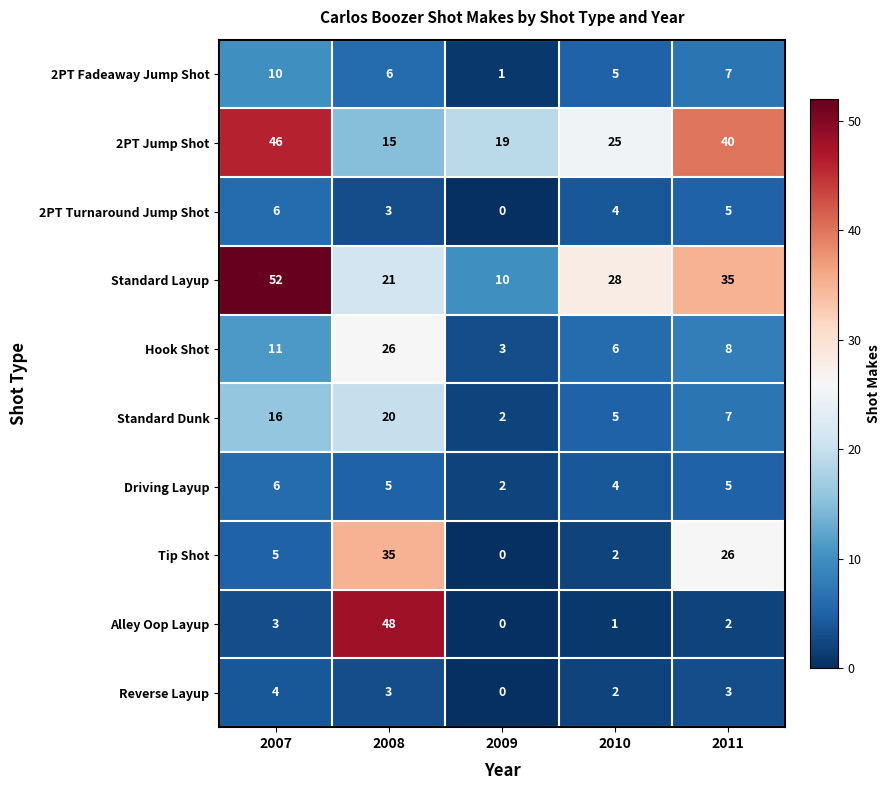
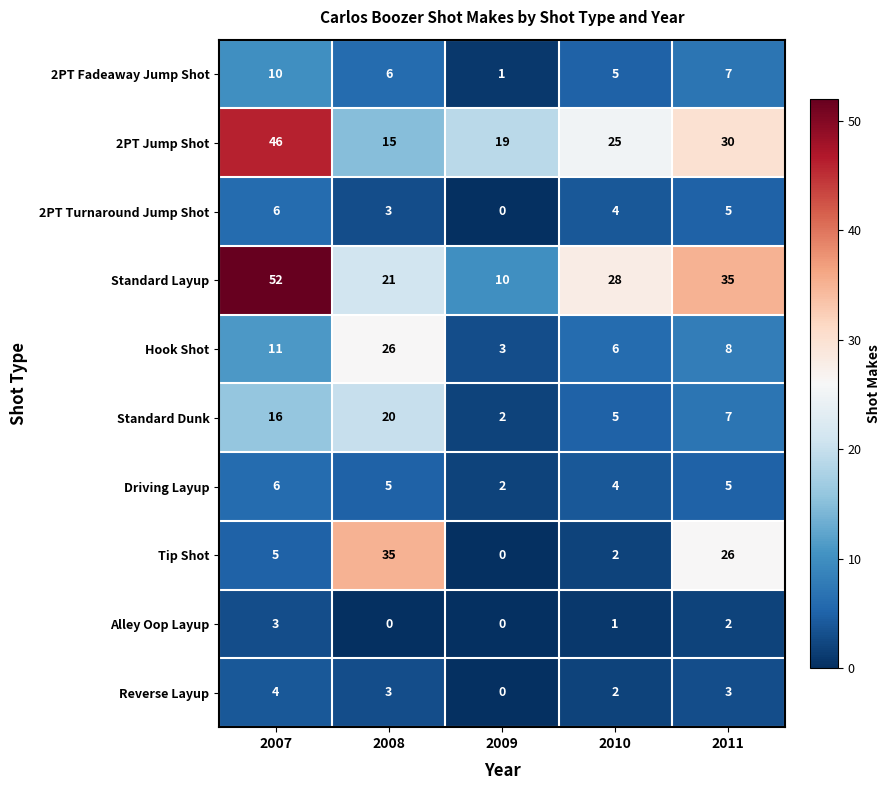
  {
    "2PT Fadeaway Jump Shot": {
      "2007": 10,
      "2008": 6,
      "2009": 1,
      "2010": 5,
      "2011": 7
    },
    "2PT Jump Shot": {
      "2007": 46,
      "2008": 15,
      "2009": 19,
      "2010": 25,
-     "2011": 40
+     "2011": 30
    },
    "2PT Turnaround Jump Shot": {
      "2007": 6,
      "2008": 3,
      "2009": 0,
      "2010": 4,
      "2011": 5
    },
    "Standard Layup": {
      "2007": 52,
      "2008": 21,
      "2009": 10,
      "2010": 28,
      "2011": 35
    },
    "Hook Shot": {
      "2007": 11,
      "2008": 26,
      "2009": 3,
      "2010": 6,
      "2011": 8
    },
    "Standard Dunk": {
      "2007": 16,
      "2008": 20,
      "2009": 2,
      "2010": 5,
      "2011": 7
    },
    "Driving Layup": {
      "2007": 6,
      "2008": 5,
      "2009": 2,
      "2010": 4,
      "2011": 5
    },
    "Tip Shot": {
      "2007": 5,
      "2008": 35,
      "2009": 0,
      "2010": 2,
      "2011": 26
    },
    "Alley Oop Layup": {
      "2007": 3,
-     "2008": 48,
+     "2008": 0,
      "2009": 0,
      "2010": 1,
      "2011": 2
    },
    "Reverse Layup": {
      "2007": 4,
      "2008": 3,
      "2009": 0,
      "2010": 2,
      "2011": 3
    }
  }
